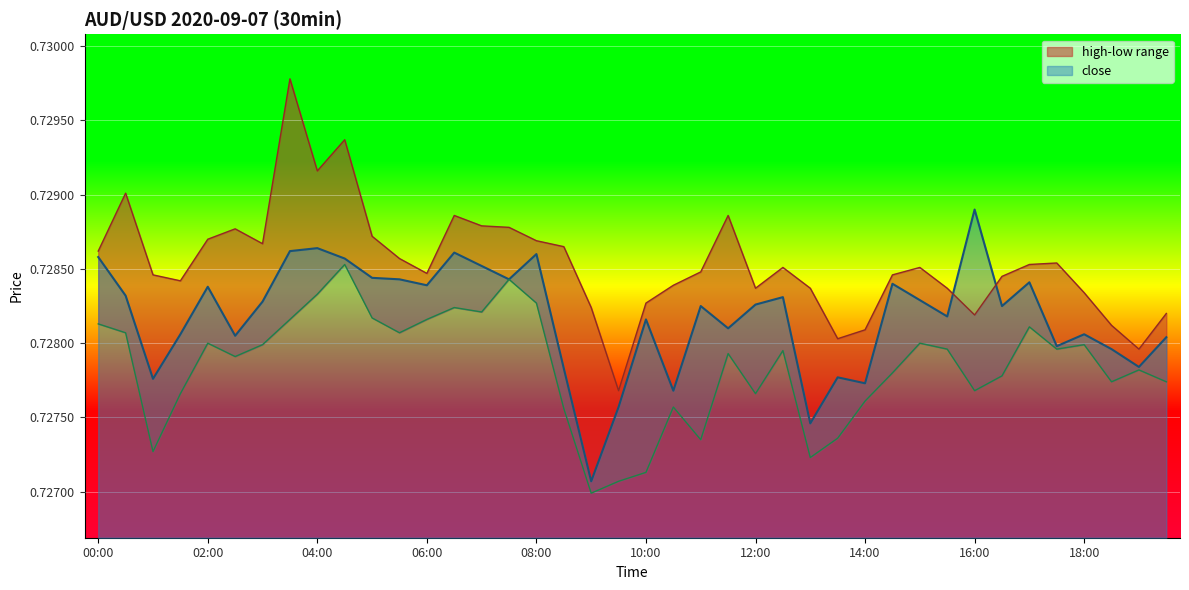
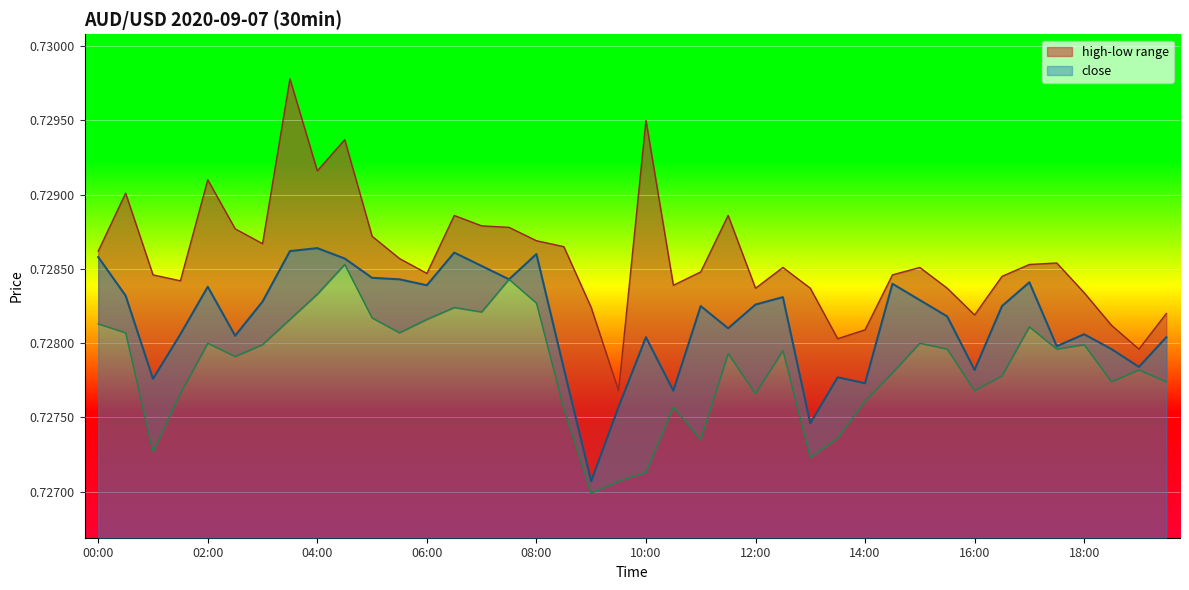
  {
    "close": {
      "00:00": 0.72858,
      "02:00": 0.72838,
      "04:00": 0.72864,
      "06:00": 0.72839,
      "08:00": 0.72860,
-     "10:00": 0.72816,
+     "10:00": 0.72804,
      "12:00": 0.72826,
      "14:00": 0.72773,
-     "16:00": 0.72890,
+     "16:00": 0.72782,
      "18:00": 0.72806
    },
    "high-low range": {
      "00:00": 0.72862,
-     "02:00": 0.7287,
+     "02:00": 0.7291,
      "04:00": 0.72916,
      "06:00": 0.72847,
      "08:00": 0.72869,
-     "10:00": 0.72827,
+     "10:00": 0.72950,
      "12:00": 0.72837,
      "14:00": 0.72809,
      "16:00": 0.72819,
      "18:00": 0.72834
    }
  }
